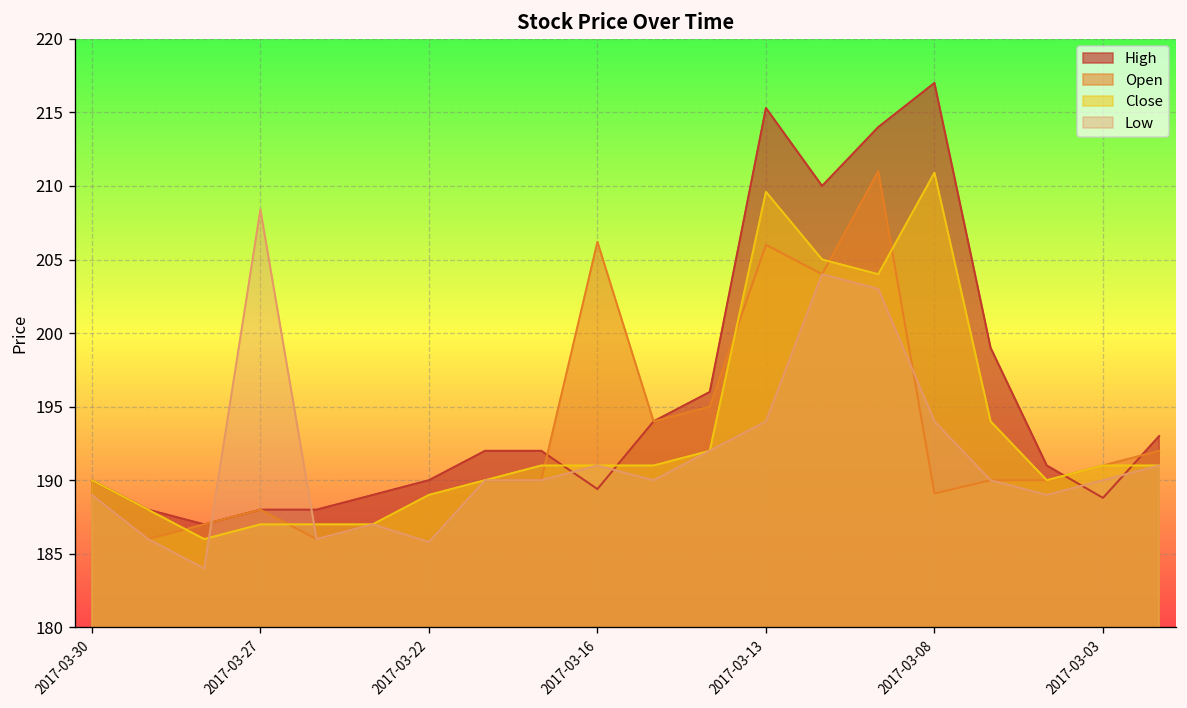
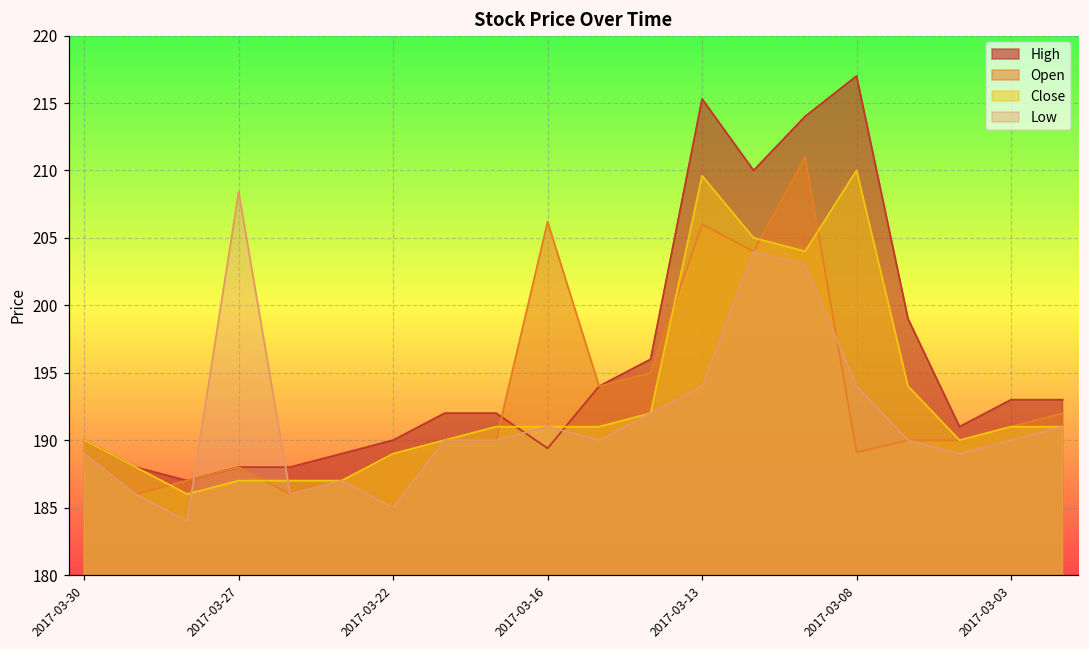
  {
    "High": {
      "2017-03-22": 190.0,
      "2017-03-16": 189.4,
      "2017-03-13": 215.3,
      "2017-03-08": 217.0,
-     "2017-03-03": 188.8
+     "2017-03-03": 193.0
    },
    "Open": {
      "2017-03-16": 206.2,
      "2017-03-13": 206.0,
      "2017-03-08": 189.1
    },
    "Close": {
      "2017-03-27": 187.0,
      "2017-03-13": 209.6,
-     "2017-03-08": 210.9
+     "2017-03-08": 210.0
    },
    "Low": {
      "2017-03-27": 208.4,
-     "2017-03-22": 185.8,
+     "2017-03-22": 185.0,
      "2017-03-13": 194.0,
      "2017-03-08": 194.0,
      "2017-03-03": 190.0
    }
  }
